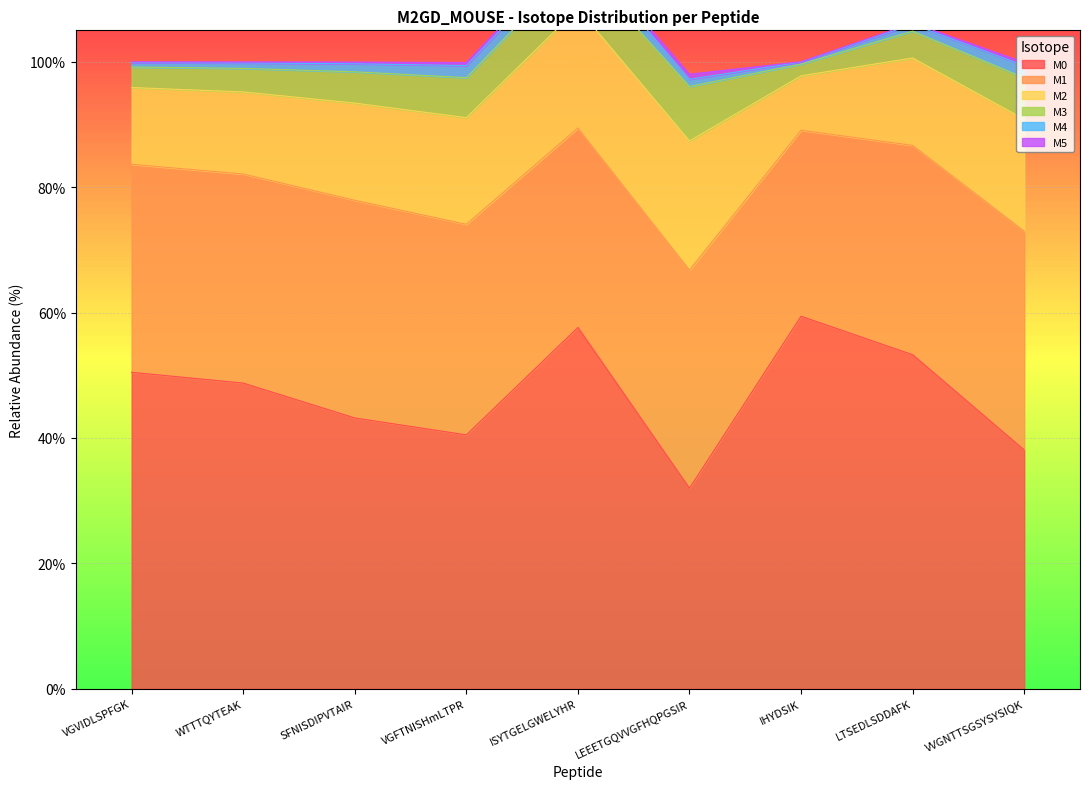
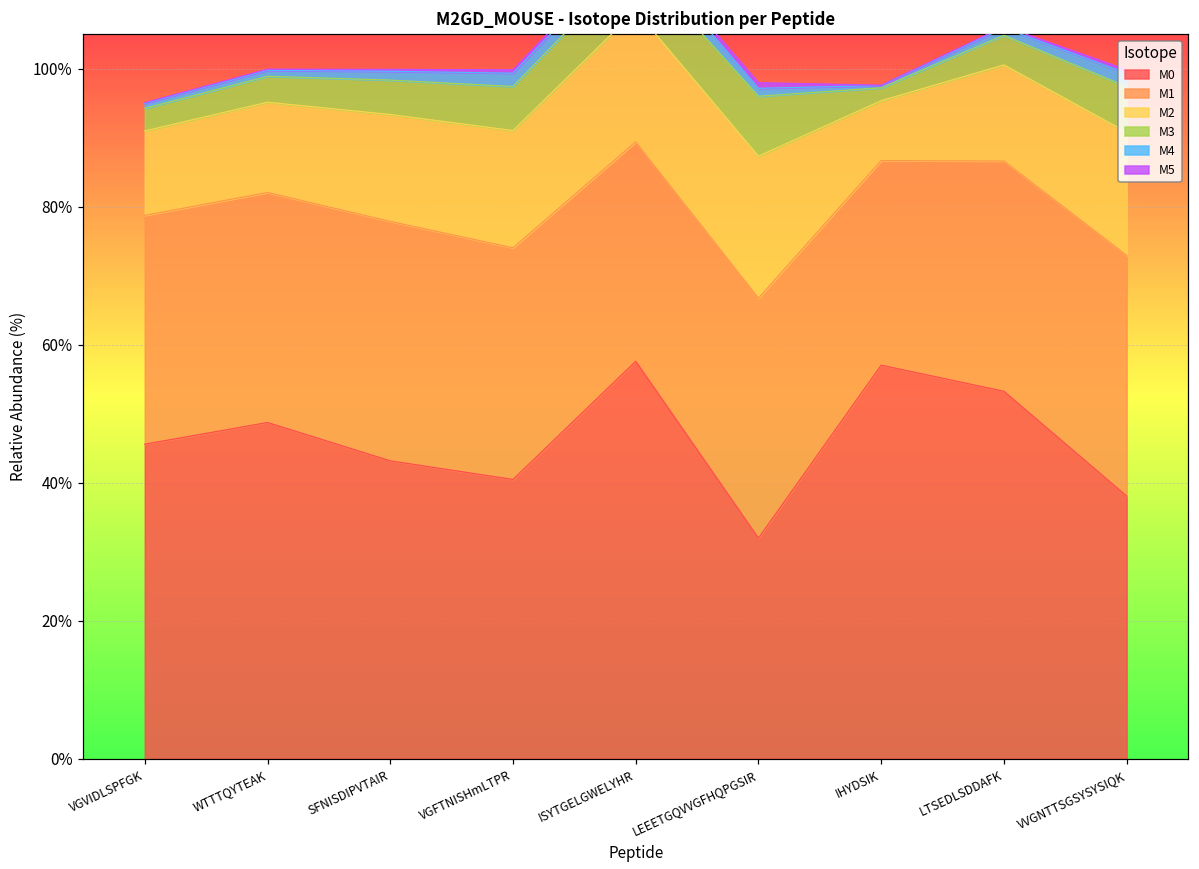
  {
    "M0": {
-     "VGVIDLSPFGK": "50%",
+     "VGVIDLSPFGK": "46%",
      "WTTTQYTEAK": "49%",
      "SFNISDIPVTAIR": "43%",
      "VGFTNISHmLTPR": "40%",
      "ISYTGELGWELYHR": "58%",
      "LEEETGQVVGFHQPGSIR": "32%",
-     "IHYDSIK": "59%",
+     "IHYDSIK": "57%",
      "LTSEDLSDDAFK": "53%",
      "VVGNTTSGSYSYSIQK": "38%"
    },
    "M1": {
      "VGVIDLSPFGK": "33%",
      "WTTTQYTEAK": "33%",
      "SFNISDIPVTAIR": "35%",
      "VGFTNISHmLTPR": "34%",
      "ISYTGELGWELYHR": "32%",
      "LEEETGQVVGFHQPGSIR": "35%",
      "IHYDSIK": "30%",
      "LTSEDLSDDAFK": "33%",
      "VVGNTTSGSYSYSIQK": "35%"
    },
    "M2": {
      "VGVIDLSPFGK": "12%",
      "WTTTQYTEAK": "13%",
      "SFNISDIPVTAIR": "15%",
      "VGFTNISHmLTPR": "17%",
      "LEEETGQVVGFHQPGSIR": "21%",
      "IHYDSIK": "9%",
      "LTSEDLSDDAFK": "14%"
    },
    "M3": {
      "VGVIDLSPFGK": "3%",
      "WTTTQYTEAK": "4%",
      "SFNISDIPVTAIR": "5%",
      "VGFTNISHmLTPR": "6%",
      "LEEETGQVVGFHQPGSIR": "9%",
      "LTSEDLSDDAFK": "4%"
    },
    "M4": {
      "VGFTNISHmLTPR": "2%",
      "LEEETGQVVGFHQPGSIR": "1%"
    },
    "M5": {
      "VGFTNISHmLTPR": "0%",
      "LEEETGQVVGFHQPGSIR": "1%"
    }
  }
